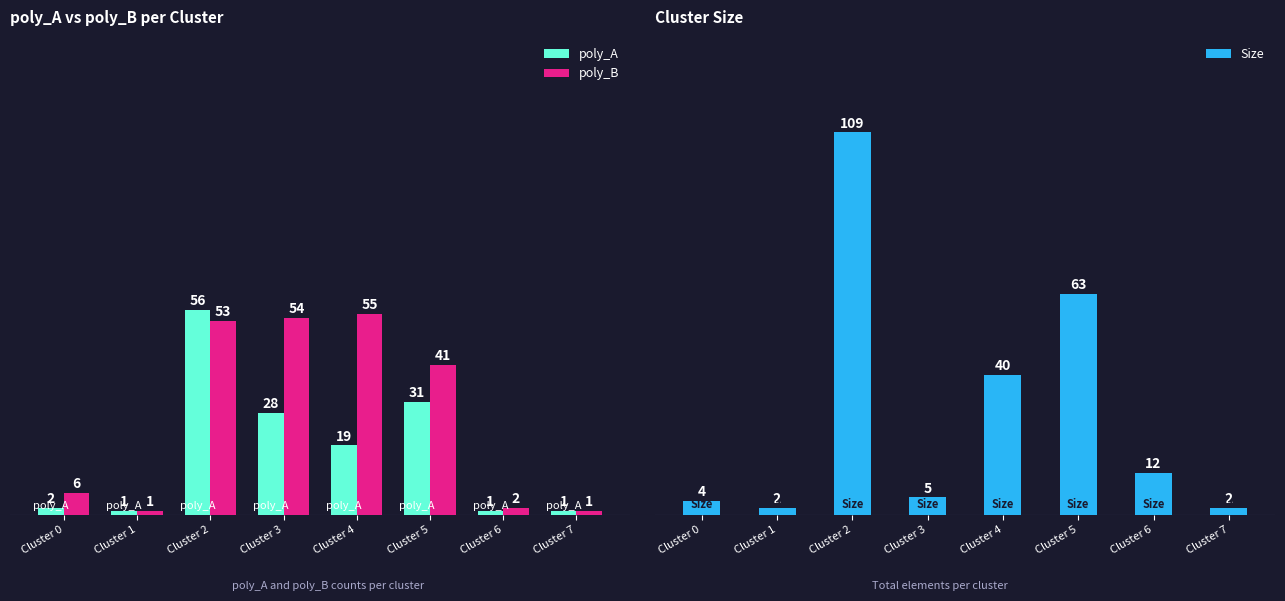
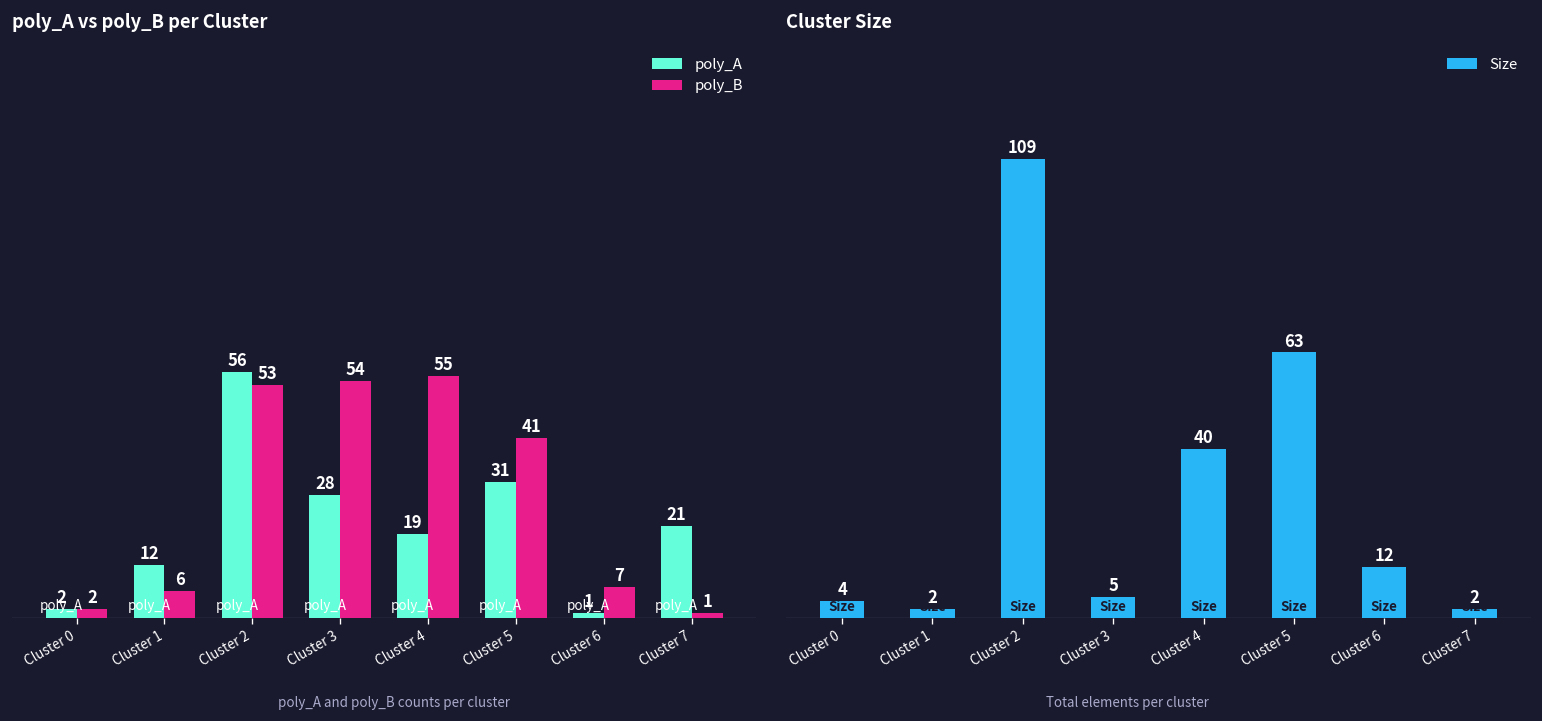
  {
    "poly_A vs poly_B per Cluster": {
      "poly_A": {
-       "Cluster 1": 1,
+       "Cluster 1": 12,
        "Cluster 2": 56,
        "Cluster 3": 28,
        "Cluster 4": 19,
        "Cluster 5": 31,
-       "Cluster 7": 1
+       "Cluster 7": 21
      },
      "poly_B": {
-       "Cluster 0": 6,
-       "Cluster 1": 1,
+       "Cluster 0": 2,
+       "Cluster 1": 6,
        "Cluster 2": 53,
        "Cluster 3": 54,
        "Cluster 4": 55,
        "Cluster 5": 41,
-       "Cluster 6": 2,
+       "Cluster 6": 7,
        "Cluster 7": 1
      }
    },
    "Cluster Size": {
      "Cluster 0": 4,
      "Cluster 1": 2,
      "Cluster 2": 109,
      "Cluster 3": 5,
      "Cluster 4": 40,
      "Cluster 5": 63,
      "Cluster 6": 12,
      "Cluster 7": 2
    }
  }
